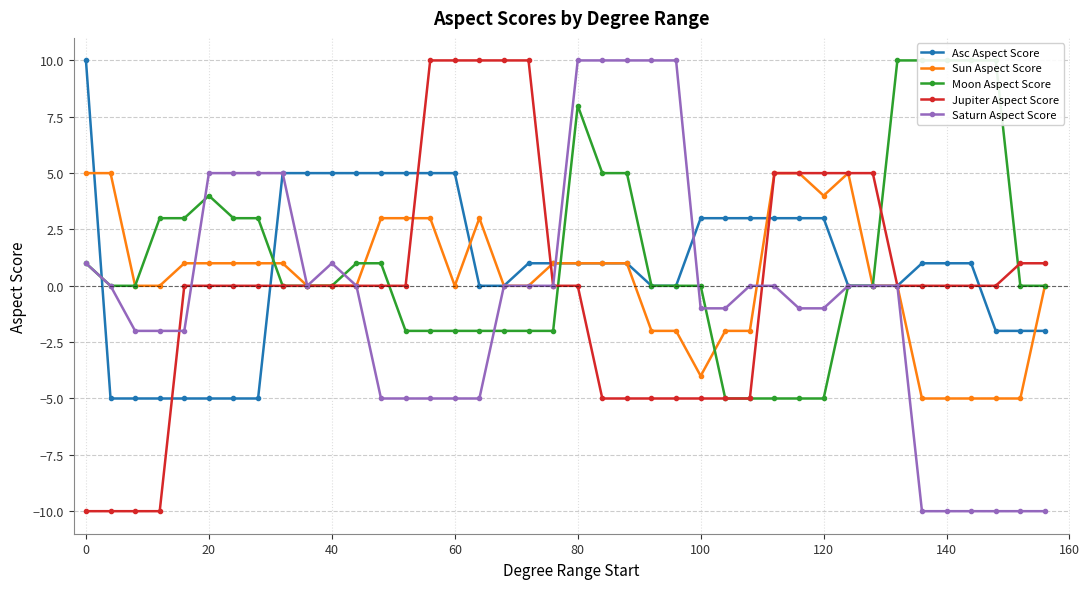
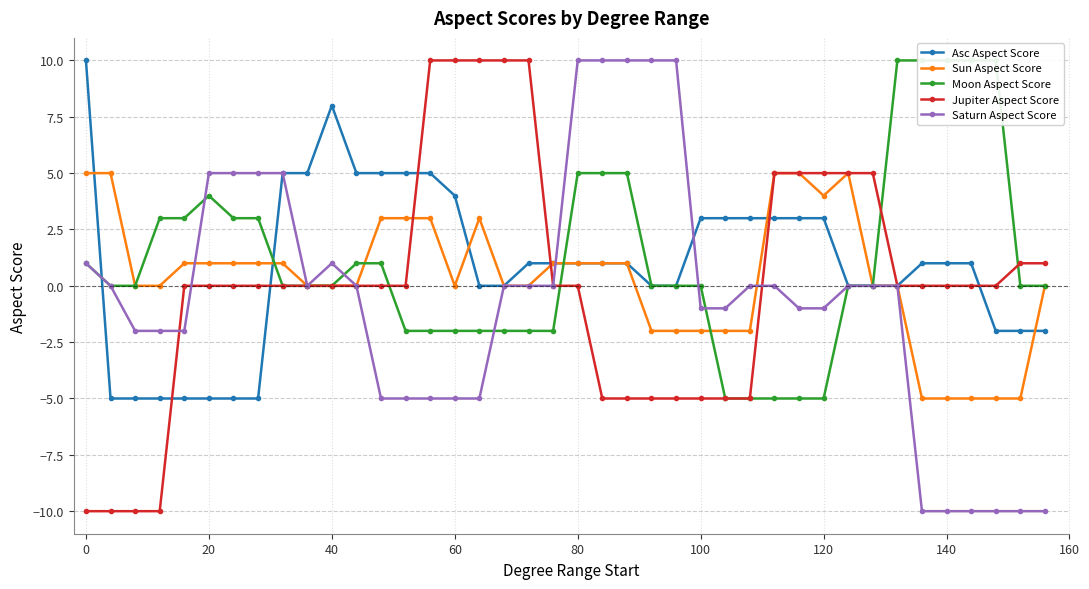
  {
    "Asc Aspect Score": {
      "0": 10,
      "20": -5,
-     "40": 5,
-     "60": 5,
+     "40": 8,
+     "60": 4,
      "100": 3,
      "120": 3,
      "140": 1
    },
    "Sun Aspect Score": {
      "0": 5,
      "20": 1,
      "60": 0,
-     "100": -4,
+     "100": -2,
      "120": 4,
      "140": -5
    },
    "Moon Aspect Score": {
      "20": 4,
      "60": -2,
-     "80": 8,
+     "80": 5,
      "100": 0,
      "120": -5
    },
    "Jupiter Aspect Score": {
      "0": -10,
      "20": 0,
      "60": 10,
      "80": 0,
      "100": -5,
      "120": 5,
      "140": 0
    },
    "Saturn Aspect Score": {
      "20": 5,
      "40": 1,
      "60": -5,
      "80": 10,
      "100": -1,
      "120": -1,
      "140": -10
    }
  }
